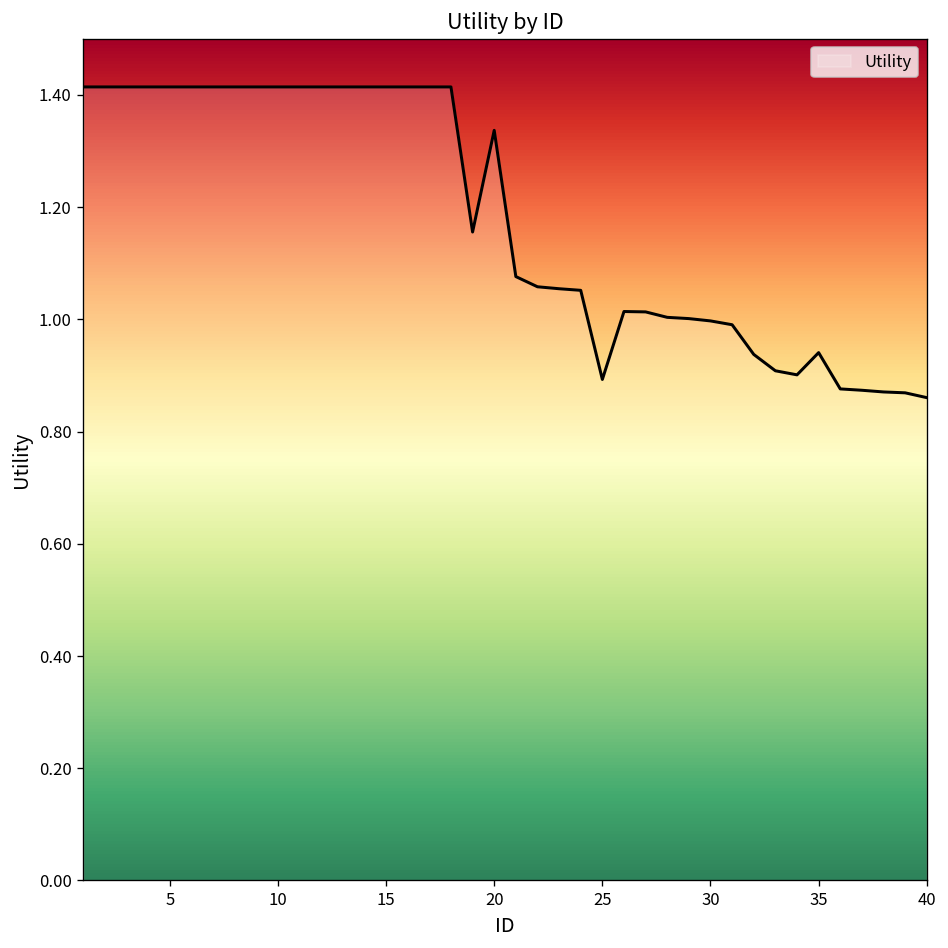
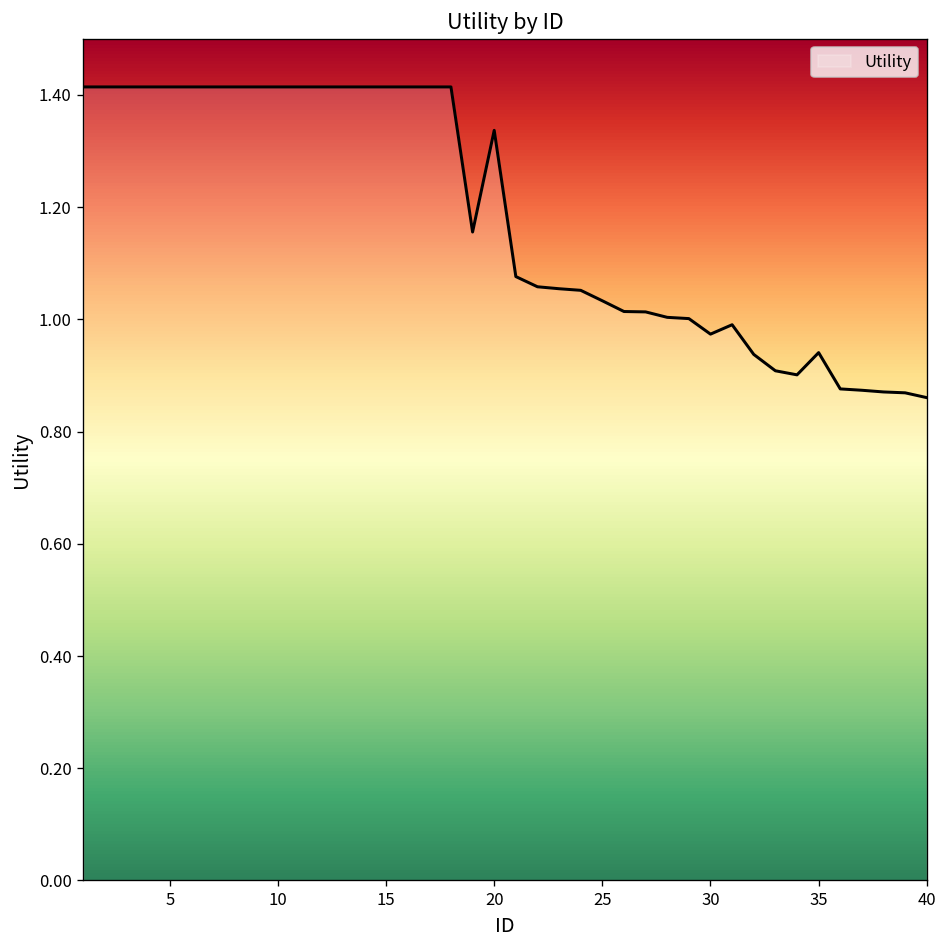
  {
    "5": 1.41,
    "10": 1.41,
    "15": 1.41,
    "20": 1.34,
-   "25": 0.89,
-   "30": 1.00,
+   "25": 1.03,
+   "30": 0.97,
    "35": 0.94,
    "40": 0.86
  }
